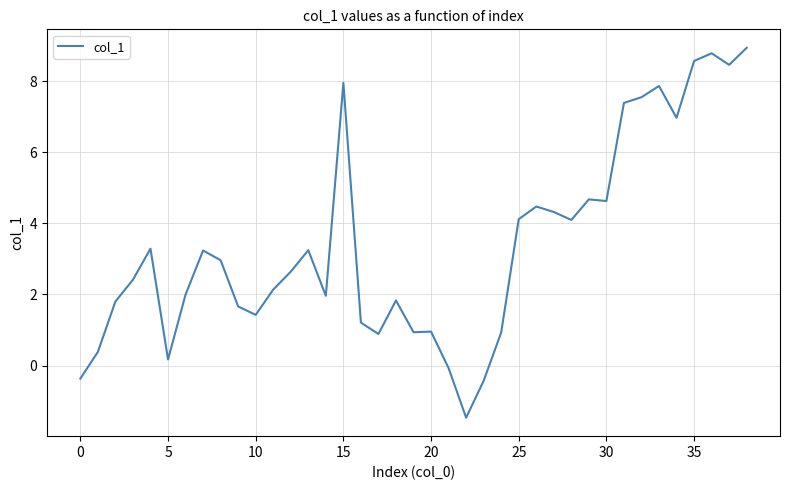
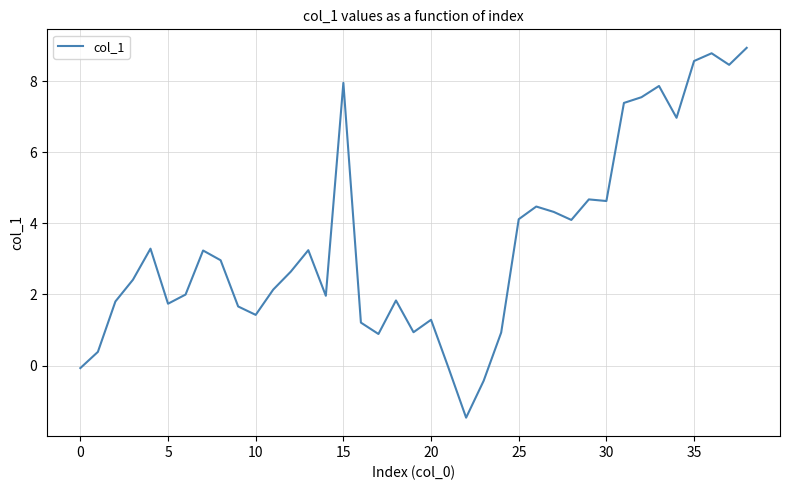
  {
-   "0": -0.4,
-   "5": 0.2,
+   "0": -0.1,
+   "5": 1.7,
    "10": 1.4,
    "15": 7.9,
-   "20": 1.0,
+   "20": 1.3,
    "25": 4.1,
    "30": 4.6,
    "35": 8.6
  }
